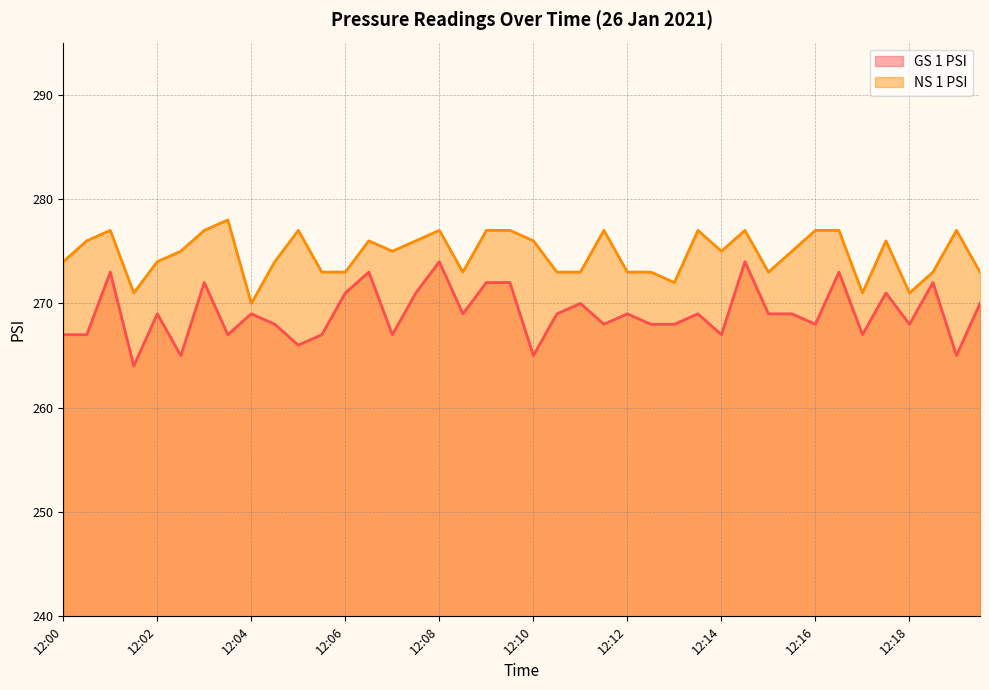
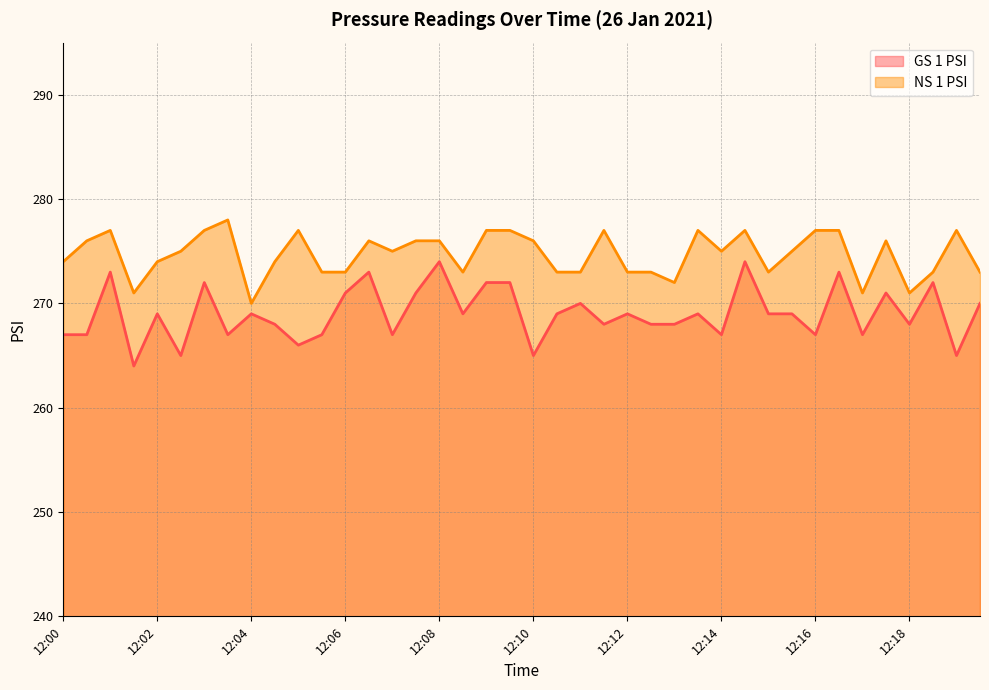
  {
    "GS 1 PSI": {
      "12:00": 267,
      "12:02": 269,
      "12:04": 269,
      "12:06": 271,
      "12:08": 274,
      "12:10": 265,
      "12:12": 269,
      "12:14": 267,
-     "12:16": 268,
+     "12:16": 267,
      "12:18": 268
    },
    "NS 1 PSI": {
      "12:00": 274,
      "12:02": 274,
      "12:04": 270,
      "12:06": 273,
-     "12:08": 277,
+     "12:08": 276,
      "12:10": 276,
      "12:12": 273,
      "12:14": 275,
      "12:16": 277,
      "12:18": 271
    }
  }
